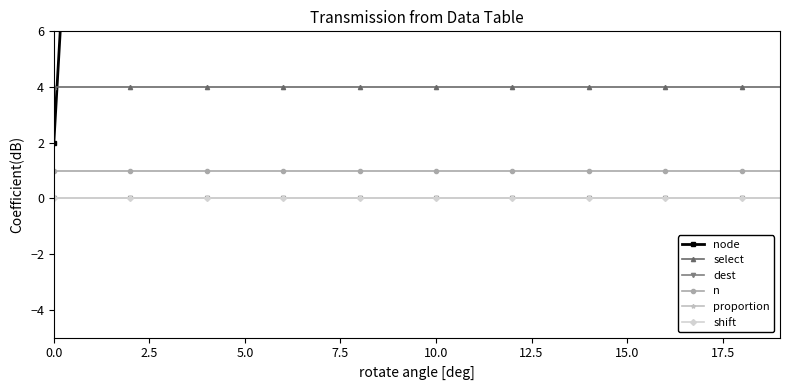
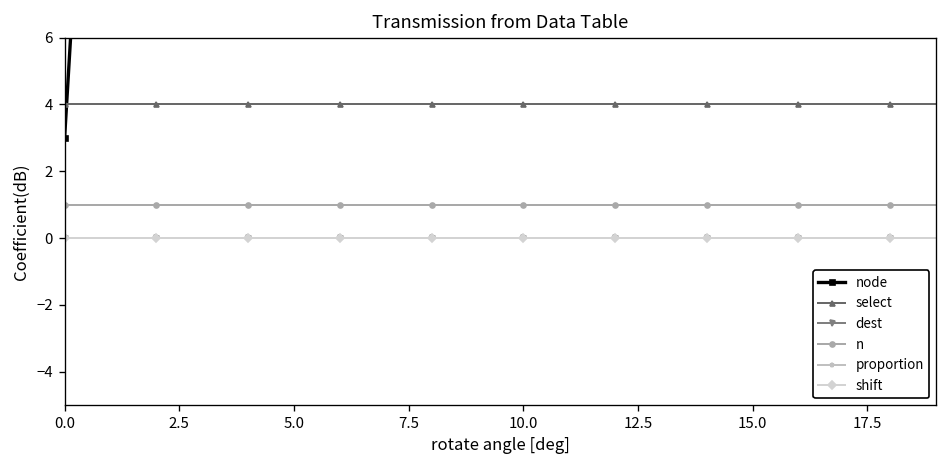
  {
    "node": {
-     "0.0": 2
+     "0.0": 3
    },
    "select": {
      "0.0": 4,
      "5.0": 4,
      "10.0": 4,
      "15.0": 4
    },
    "shift": {
      "0.0": 0,
      "5.0": 0,
      "10.0": 0,
      "15.0": 0
    },
    "n": {
      "0.0": 1,
      "5.0": 1,
      "10.0": 1,
      "15.0": 1
    }
  }
